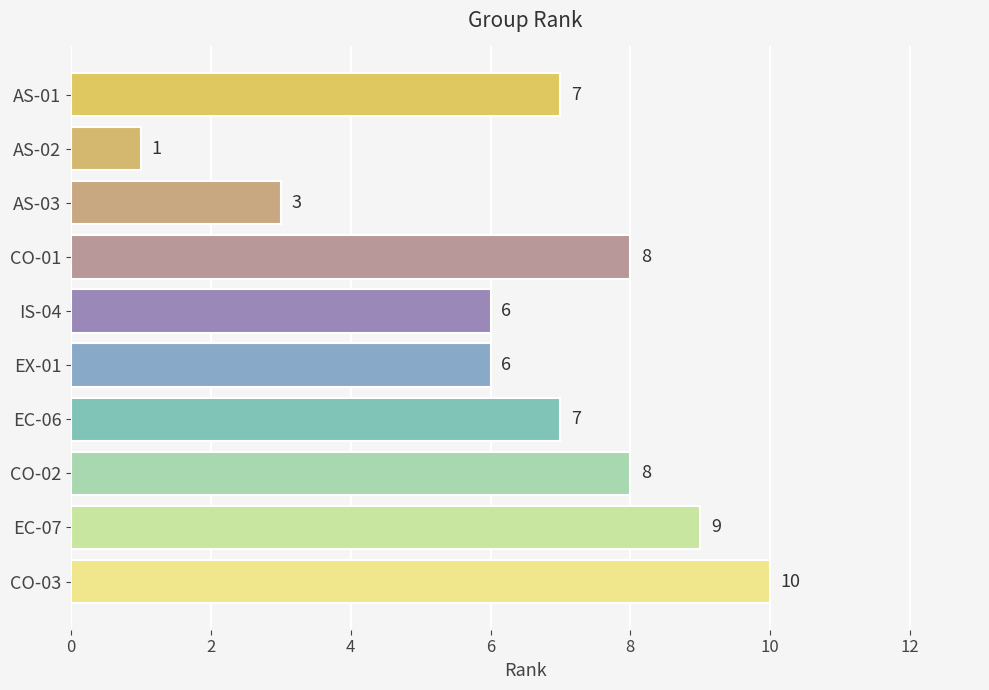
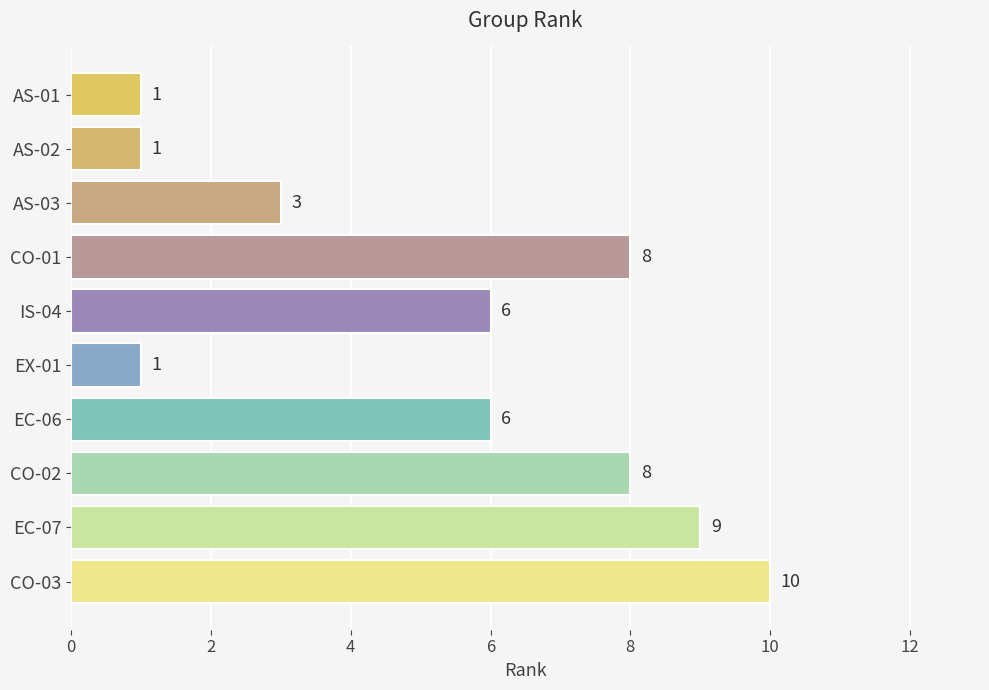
  {
-   "AS-01": 7,
+   "AS-01": 1,
    "AS-02": 1,
    "AS-03": 3,
    "CO-01": 8,
    "IS-04": 6,
-   "EX-01": 6,
-   "EC-06": 7,
+   "EX-01": 1,
+   "EC-06": 6,
    "CO-02": 8,
    "EC-07": 9,
    "CO-03": 10
  }
